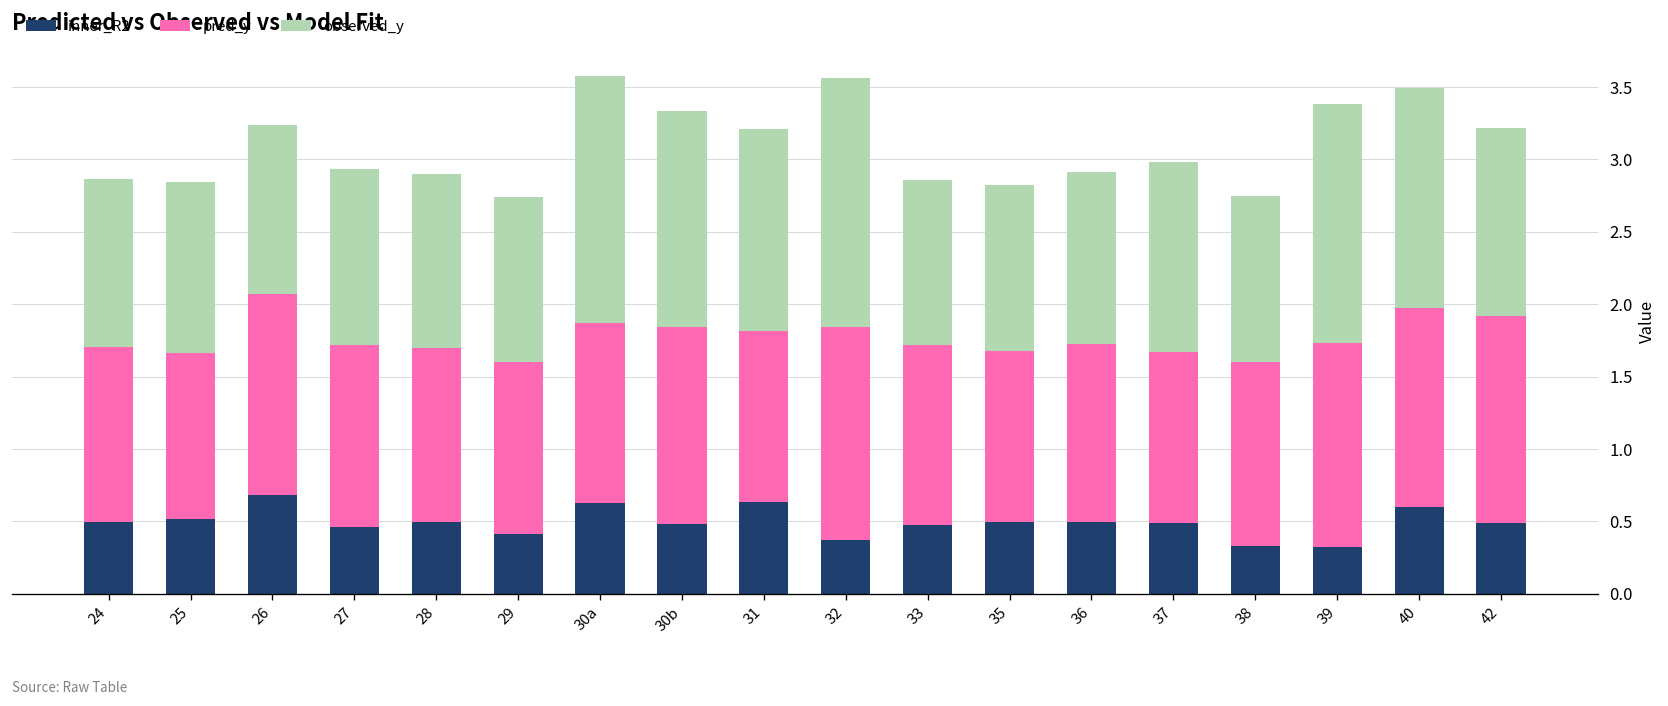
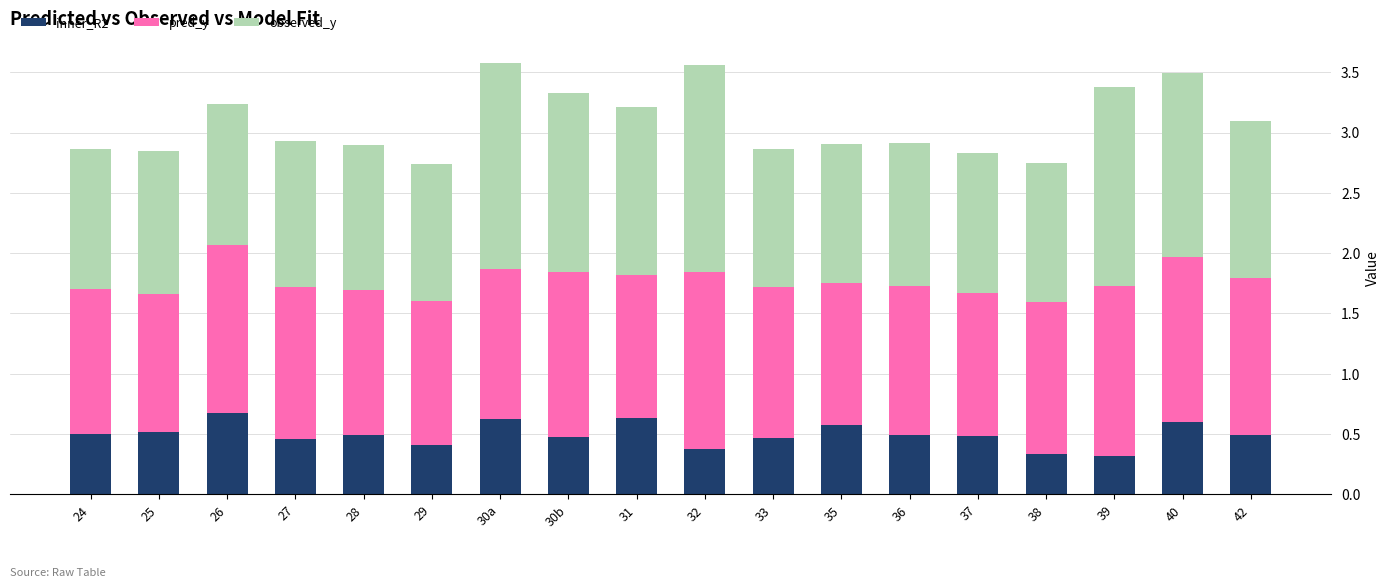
  {
    "inner_R2": {
      "24": 0.50,
      "25": 0.52,
      "26": 0.68,
      "27": 0.46,
      "28": 0.49,
      "29": 0.41,
      "30a": 0.62,
      "30b": 0.48,
      "31": 0.64,
      "32": 0.37,
      "33": 0.47,
-     "35": 0.50,
+     "35": 0.57,
      "36": 0.50,
      "37": 0.49,
      "38": 0.33,
      "39": 0.32,
      "40": 0.60,
      "42": 0.49
    },
    "pred_y": {
      "24": 1.21,
      "25": 1.15,
      "26": 1.39,
      "27": 1.26,
      "28": 1.20,
      "29": 1.19,
      "30a": 1.24,
      "30b": 1.36,
      "31": 1.18,
      "32": 1.47,
      "33": 1.25,
      "35": 1.18,
      "36": 1.23,
      "37": 1.18,
      "38": 1.27,
      "39": 1.41,
      "40": 1.37,
-     "42": 1.43
+     "42": 1.31
    },
    "observed_y": {
      "24": 1.16,
      "25": 1.18,
      "26": 1.17,
      "27": 1.21,
      "28": 1.20,
      "29": 1.14,
      "30a": 1.71,
      "30b": 1.49,
      "31": 1.39,
      "32": 1.72,
      "33": 1.14,
      "35": 1.15,
      "36": 1.19,
-     "37": 1.31,
+     "37": 1.16,
      "38": 1.15,
      "39": 1.65,
      "40": 1.52,
      "42": 1.30
    }
  }
